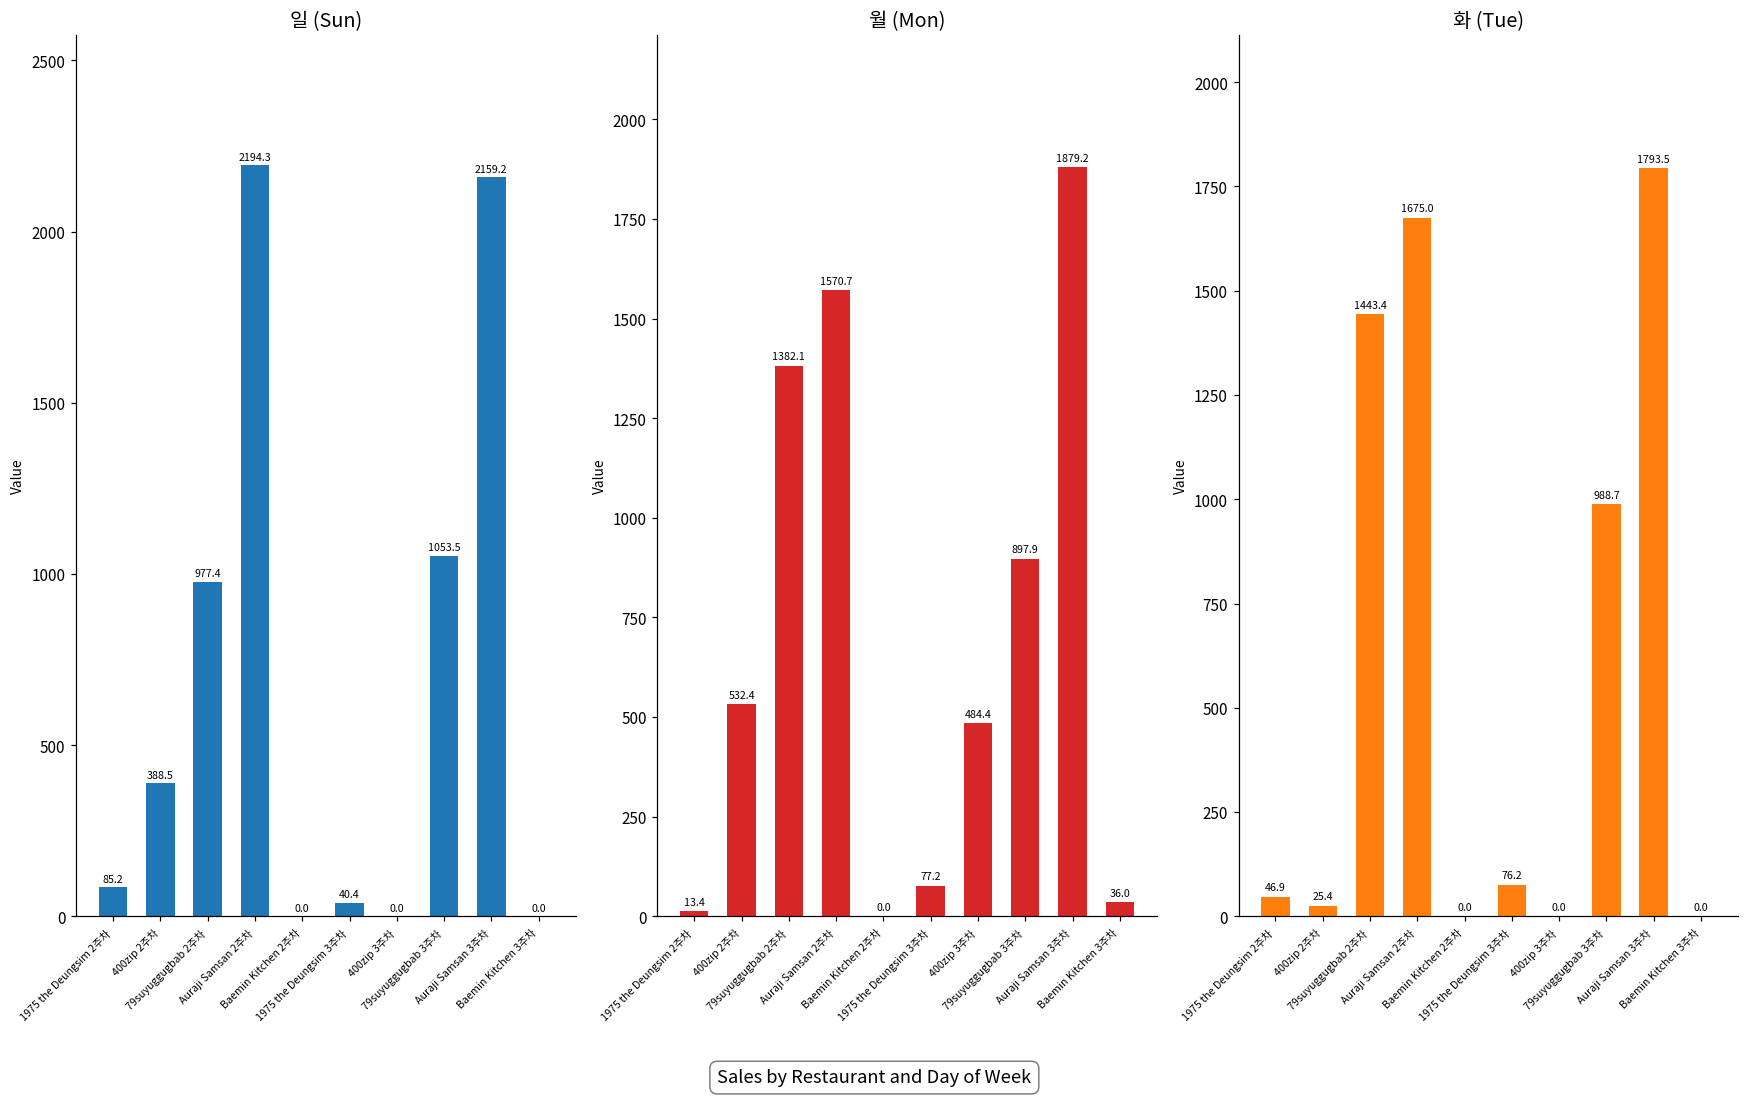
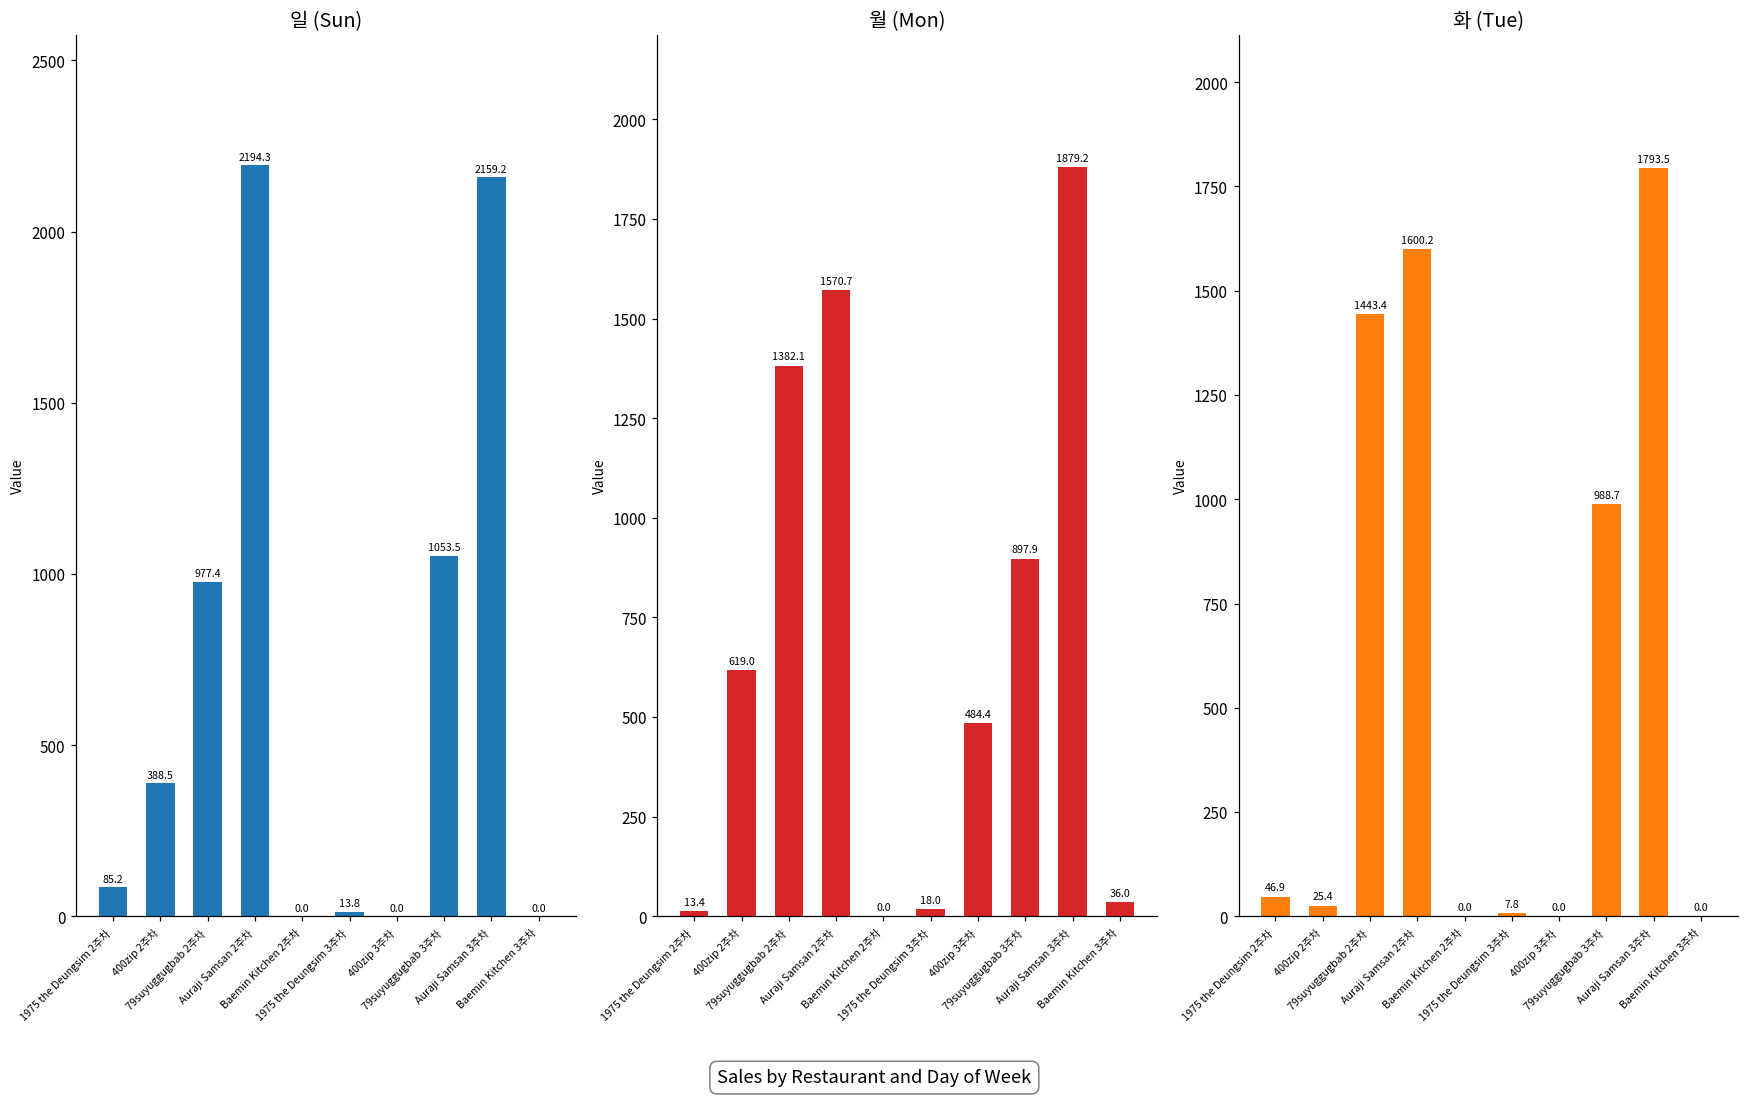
  {
    "일 (Sun)": {
      "1975 the Deungsim 2주차": 85.2,
      "400zip 2주차": 388.5,
      "79suyuggugbab 2주차": 977.4,
      "Auraji Samsan 2주차": 2194.3,
      "Baemin Kitchen 2주차": 0.0,
-     "1975 the Deungsim 3주차": 40.4,
+     "1975 the Deungsim 3주차": 13.8,
      "400zip 3주차": 0.0,
      "79suyuggugbab 3주차": 1053.5,
      "Auraji Samsan 3주차": 2159.2,
      "Baemin Kitchen 3주차": 0.0
    },
    "월 (Mon)": {
      "1975 the Deungsim 2주차": 13.4,
-     "400zip 2주차": 532.4,
+     "400zip 2주차": 619.0,
      "79suyuggugbab 2주차": 1382.1,
      "Auraji Samsan 2주차": 1570.7,
      "Baemin Kitchen 2주차": 0.0,
-     "1975 the Deungsim 3주차": 77.2,
+     "1975 the Deungsim 3주차": 18.0,
      "400zip 3주차": 484.4,
      "79suyuggugbab 3주차": 897.9,
      "Auraji Samsan 3주차": 1879.2,
      "Baemin Kitchen 3주차": 36.0
    },
    "화 (Tue)": {
      "1975 the Deungsim 2주차": 46.9,
      "400zip 2주차": 25.4,
      "79suyuggugbab 2주차": 1443.4,
-     "Auraji Samsan 2주차": 1675.0,
+     "Auraji Samsan 2주차": 1600.2,
      "Baemin Kitchen 2주차": 0.0,
-     "1975 the Deungsim 3주차": 76.2,
+     "1975 the Deungsim 3주차": 7.8,
      "400zip 3주차": 0.0,
      "79suyuggugbab 3주차": 988.7,
      "Auraji Samsan 3주차": 1793.5,
      "Baemin Kitchen 3주차": 0.0
    }
  }
